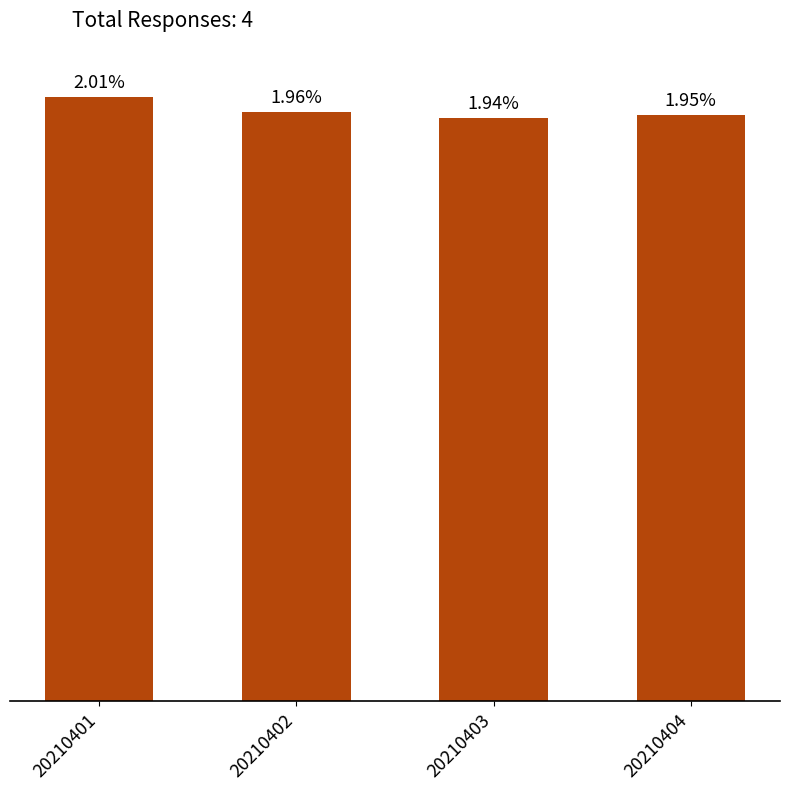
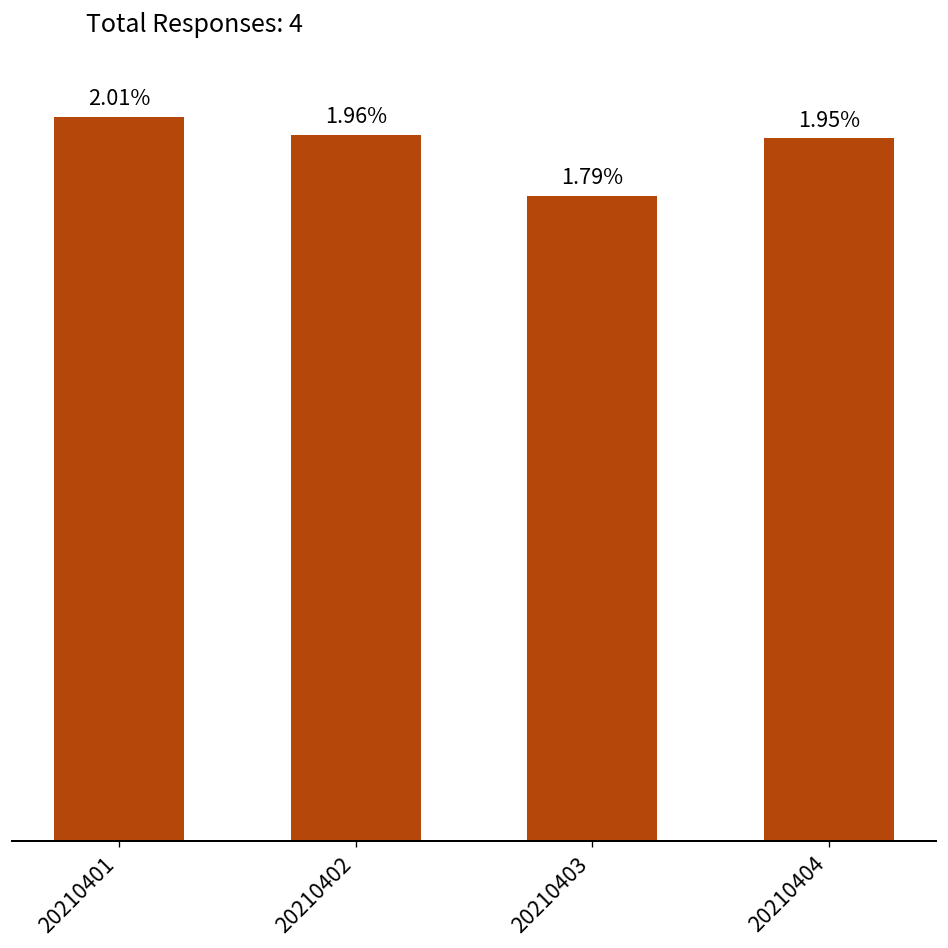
  {
    "20210401": "2.01%",
    "20210402": "1.96%",
-   "20210403": "1.94%",
+   "20210403": "1.79%",
    "20210404": "1.95%"
  }
